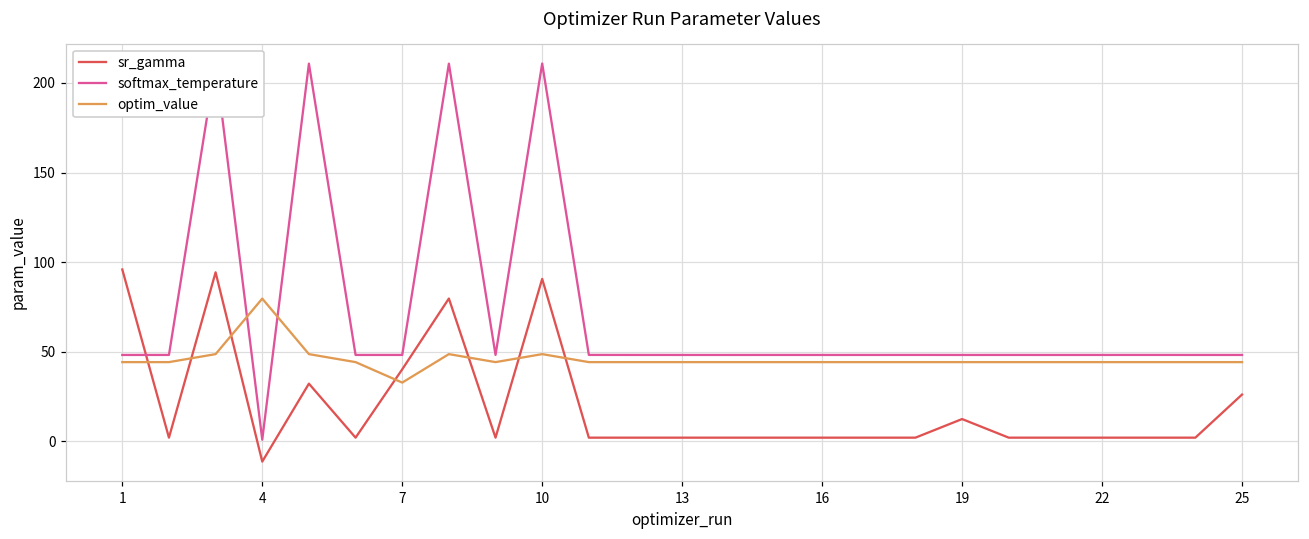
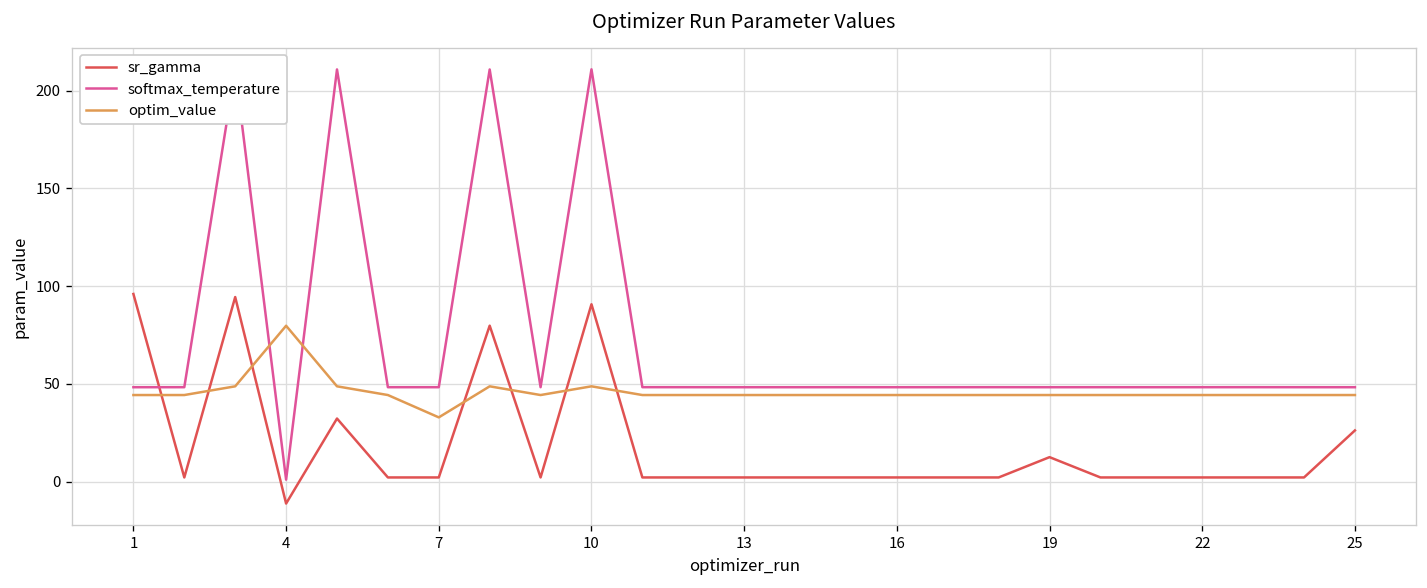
  {
    "sr_gamma": {
      "1": 96,
      "4": -11,
-     "7": 40,
+     "7": 2,
      "10": 91,
      "13": 2,
      "16": 2,
      "19": 13,
      "22": 2,
      "25": 26
    },
    "softmax_temperature": {
      "1": 48,
      "4": 1,
      "7": 48,
      "10": 211,
      "13": 48,
      "16": 48,
      "19": 48,
      "22": 48,
      "25": 48
    },
    "optim_value": {
      "1": 44,
      "4": 80,
      "7": 33,
      "10": 49,
      "13": 44,
      "16": 44,
      "19": 44,
      "22": 44,
      "25": 44
    }
  }
